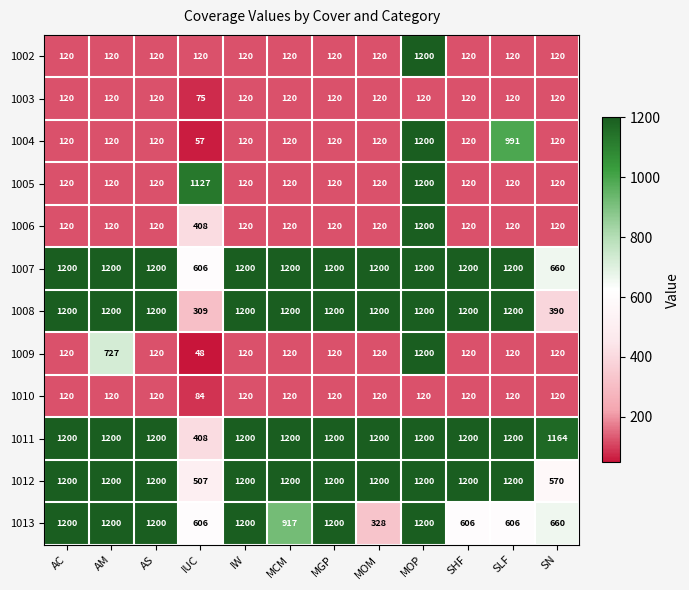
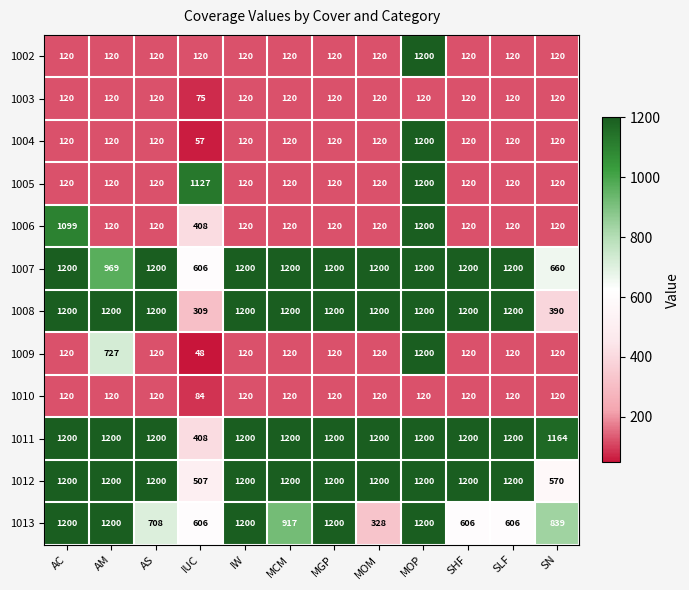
  {
    "1002": {
      "AC": 120,
      "AM": 120,
      "AS": 120,
      "IUC": 120,
      "IW": 120,
      "MCM": 120,
      "MGP": 120,
      "MOM": 120,
      "MOP": 1200,
      "SHF": 120,
      "SLF": 120,
      "SN": 120
    },
    "1003": {
      "AC": 120,
      "AM": 120,
      "AS": 120,
      "IUC": 75,
      "IW": 120,
      "MCM": 120,
      "MGP": 120,
      "MOM": 120,
      "MOP": 120,
      "SHF": 120,
      "SLF": 120,
      "SN": 120
    },
    "1004": {
      "AC": 120,
      "AM": 120,
      "AS": 120,
      "IUC": 57,
      "IW": 120,
      "MCM": 120,
      "MGP": 120,
      "MOM": 120,
      "MOP": 1200,
      "SHF": 120,
-     "SLF": 991,
+     "SLF": 120,
      "SN": 120
    },
    "1005": {
      "AC": 120,
      "AM": 120,
      "AS": 120,
      "IUC": 1127,
      "IW": 120,
      "MCM": 120,
      "MGP": 120,
      "MOM": 120,
      "MOP": 1200,
      "SHF": 120,
      "SLF": 120,
      "SN": 120
    },
    "1006": {
-     "AC": 120,
+     "AC": 1099,
      "AM": 120,
      "AS": 120,
      "IUC": 408,
      "IW": 120,
      "MCM": 120,
      "MGP": 120,
      "MOM": 120,
      "MOP": 1200,
      "SHF": 120,
      "SLF": 120,
      "SN": 120
    },
    "1007": {
      "AC": 1200,
-     "AM": 1200,
+     "AM": 969,
      "AS": 1200,
      "IUC": 606,
      "IW": 1200,
      "MCM": 1200,
      "MGP": 1200,
      "MOM": 1200,
      "MOP": 1200,
      "SHF": 1200,
      "SLF": 1200,
      "SN": 660
    },
    "1008": {
      "AC": 1200,
      "AM": 1200,
      "AS": 1200,
      "IUC": 309,
      "IW": 1200,
      "MCM": 1200,
      "MGP": 1200,
      "MOM": 1200,
      "MOP": 1200,
      "SHF": 1200,
      "SLF": 1200,
      "SN": 390
    },
    "1009": {
      "AC": 120,
      "AM": 727,
      "AS": 120,
      "IUC": 48,
      "IW": 120,
      "MCM": 120,
      "MGP": 120,
      "MOM": 120,
      "MOP": 1200,
      "SHF": 120,
      "SLF": 120,
      "SN": 120
    },
    "1010": {
      "AC": 120,
      "AM": 120,
      "AS": 120,
      "IUC": 84,
      "IW": 120,
      "MCM": 120,
      "MGP": 120,
      "MOM": 120,
      "MOP": 120,
      "SHF": 120,
      "SLF": 120,
      "SN": 120
    },
    "1011": {
      "AC": 1200,
      "AM": 1200,
      "AS": 1200,
      "IUC": 408,
      "IW": 1200,
      "MCM": 1200,
      "MGP": 1200,
      "MOM": 1200,
      "MOP": 1200,
      "SHF": 1200,
      "SLF": 1200,
      "SN": 1164
    },
    "1012": {
      "AC": 1200,
      "AM": 1200,
      "AS": 1200,
      "IUC": 507,
      "IW": 1200,
      "MCM": 1200,
      "MGP": 1200,
      "MOM": 1200,
      "MOP": 1200,
      "SHF": 1200,
      "SLF": 1200,
      "SN": 570
    },
    "1013": {
      "AC": 1200,
      "AM": 1200,
-     "AS": 1200,
+     "AS": 708,
      "IUC": 606,
      "IW": 1200,
      "MCM": 917,
      "MGP": 1200,
      "MOM": 328,
      "MOP": 1200,
      "SHF": 606,
      "SLF": 606,
-     "SN": 660
+     "SN": 839
    }
  }
